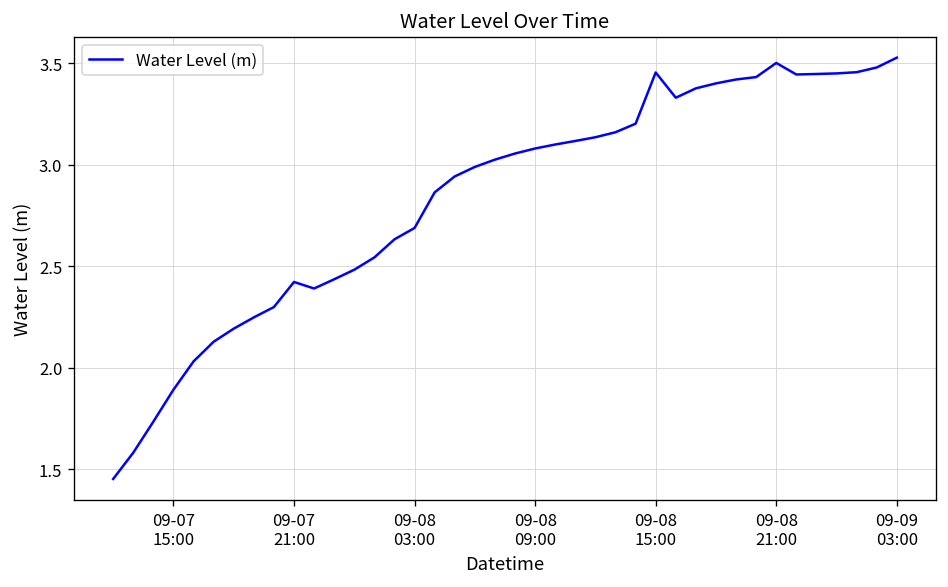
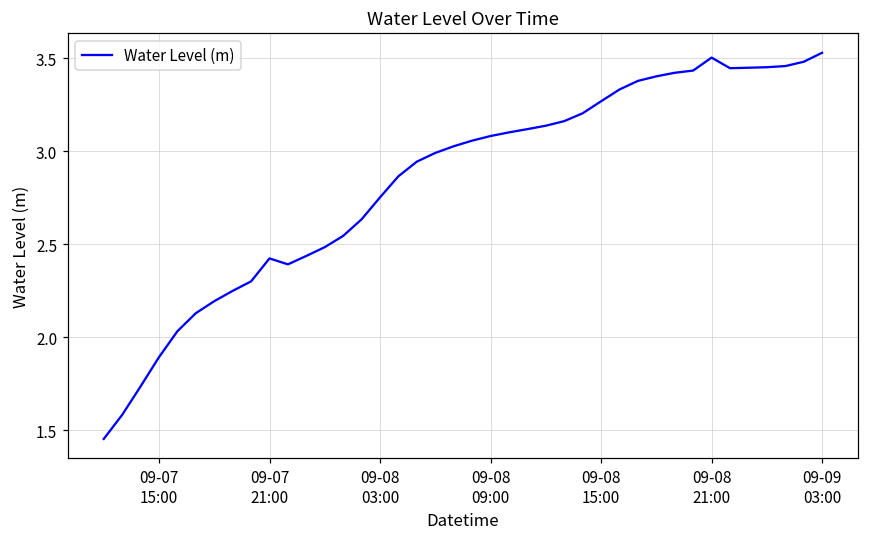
  {
    "09-07 15:00": 1.89,
    "09-07 21:00": 2.42,
-   "09-08 03:00": 2.69,
+   "09-08 03:00": 2.75,
    "09-08 09:00": 3.08,
-   "09-08 15:00": 3.46,
+   "09-08 15:00": 3.27,
    "09-08 21:00": 3.50,
    "09-09 03:00": 3.53
  }
